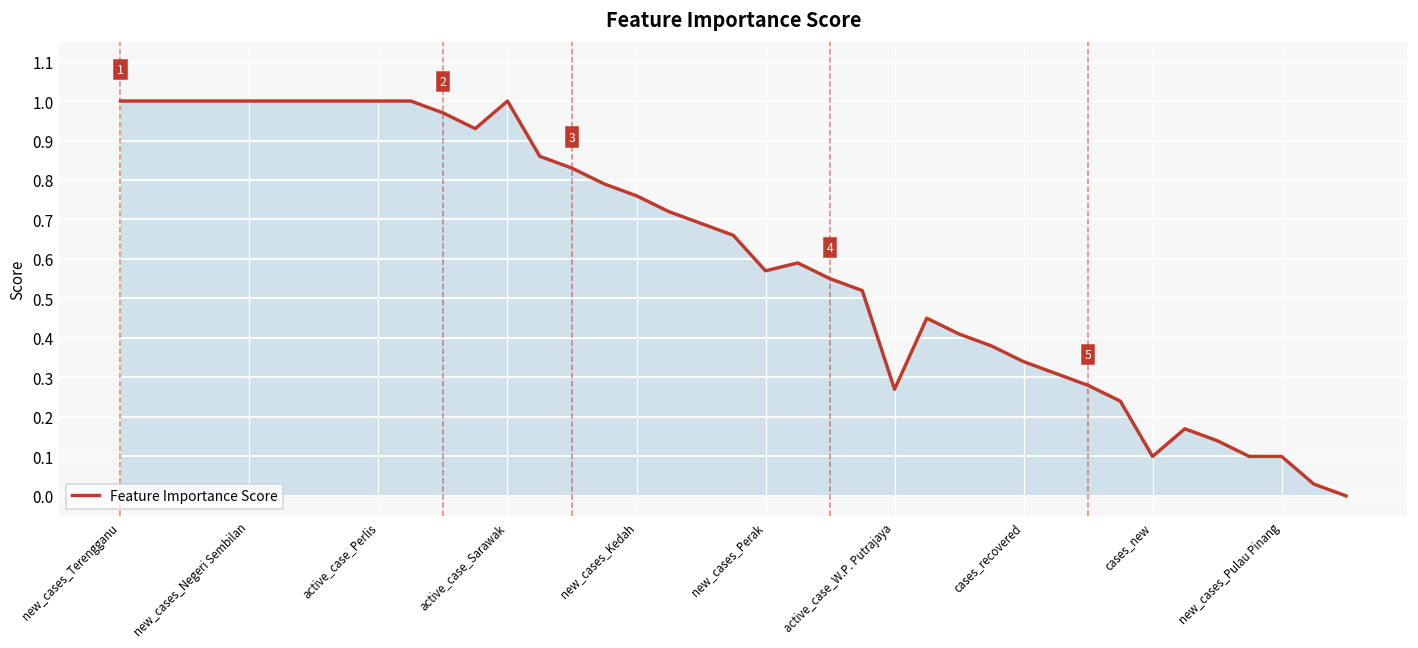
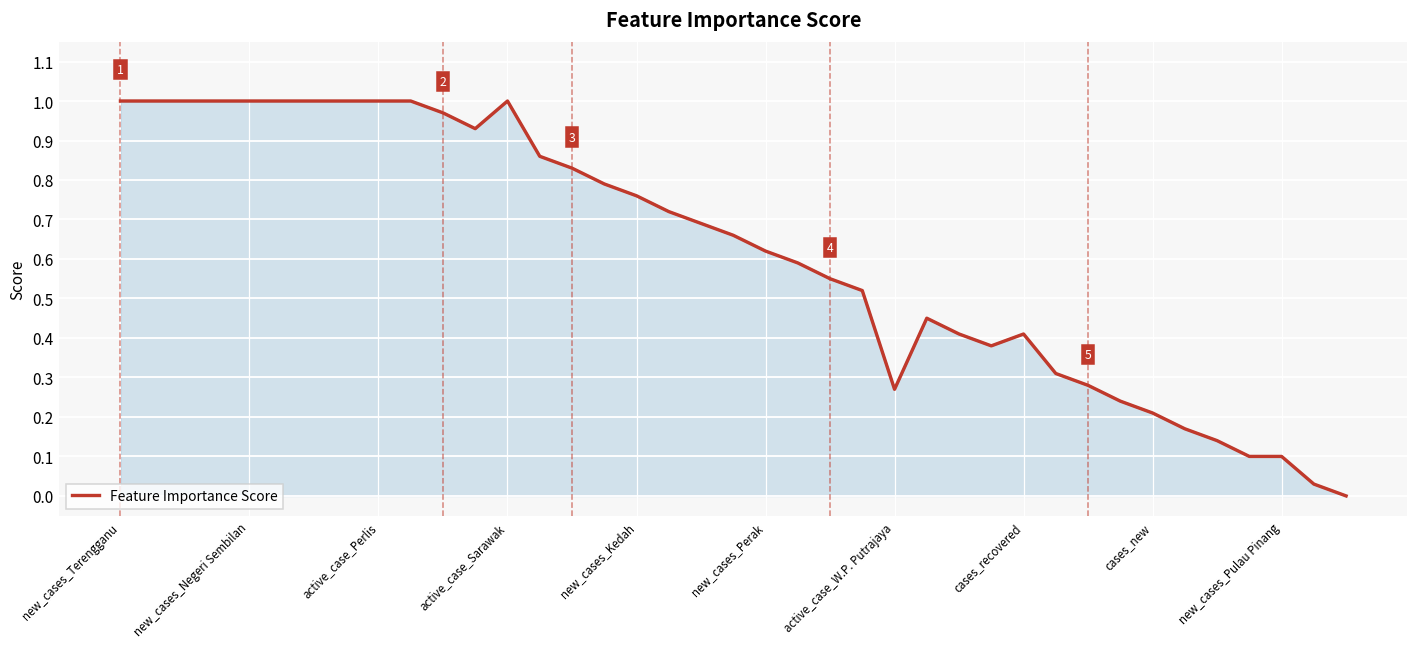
  {
    "new_cases_Negeri Sembilan": 1.00,
    "active_case_Perlis": 1.00,
    "active_case_Sarawak": 1.00,
    "new_cases_Kedah": 0.76,
-   "new_cases_Perak": 0.57,
+   "new_cases_Perak": 0.62,
    "active_case_W.P. Putrajaya": 0.27,
-   "cases_recovered": 0.34,
-   "cases_new": 0.10,
+   "cases_recovered": 0.41,
+   "cases_new": 0.21,
    "new_cases_Pulau Pinang": 0.10
  }
